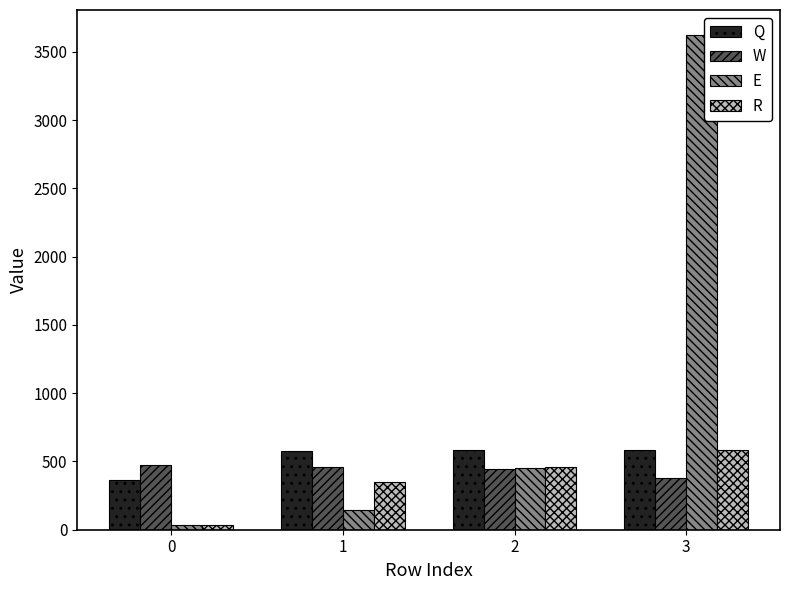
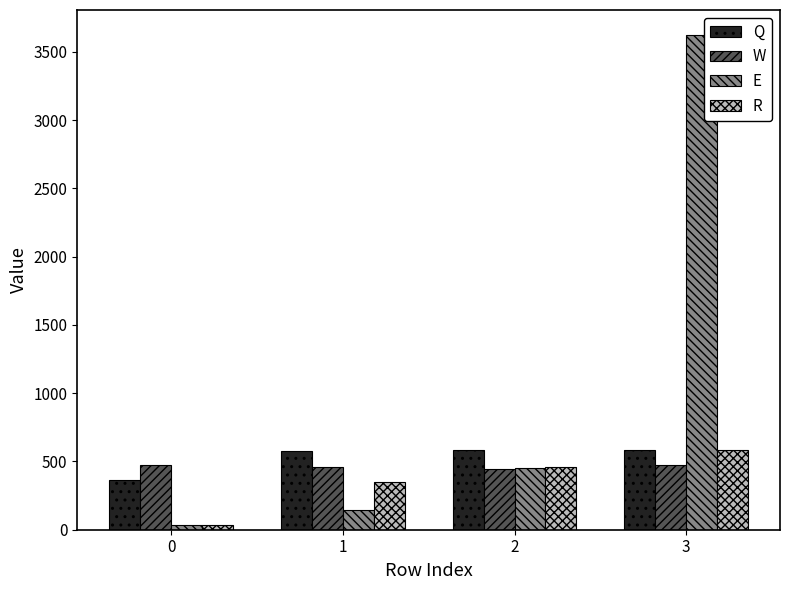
  {
    "Q": {
      "0": 360,
      "1": 580,
      "2": 590,
      "3": 590
    },
    "W": {
      "0": 470,
      "1": 460,
      "2": 440,
-     "3": 380
+     "3": 470
    },
    "E": {
      "0": 30,
      "1": 140,
      "2": 450,
      "3": 3630
    },
    "R": {
      "0": 30,
      "1": 350,
      "2": 460,
      "3": 580
    }
  }
